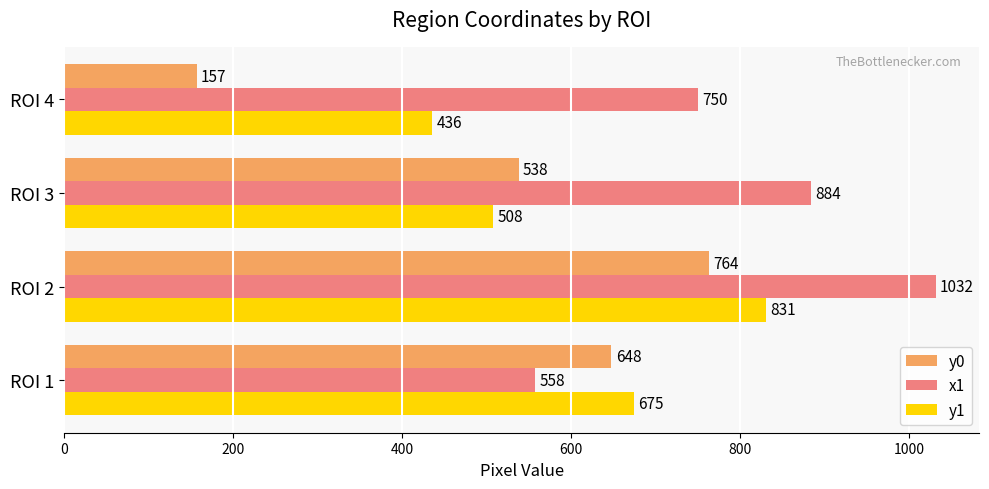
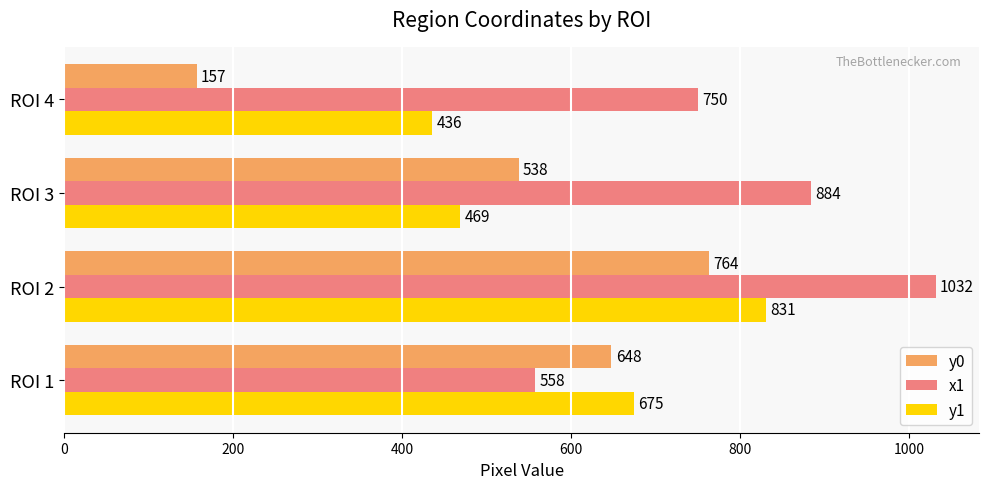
  {
    "y1": {
      "ROI 4": 436,
-     "ROI 3": 508,
+     "ROI 3": 469,
      "ROI 2": 831,
      "ROI 1": 675
    }
  }
